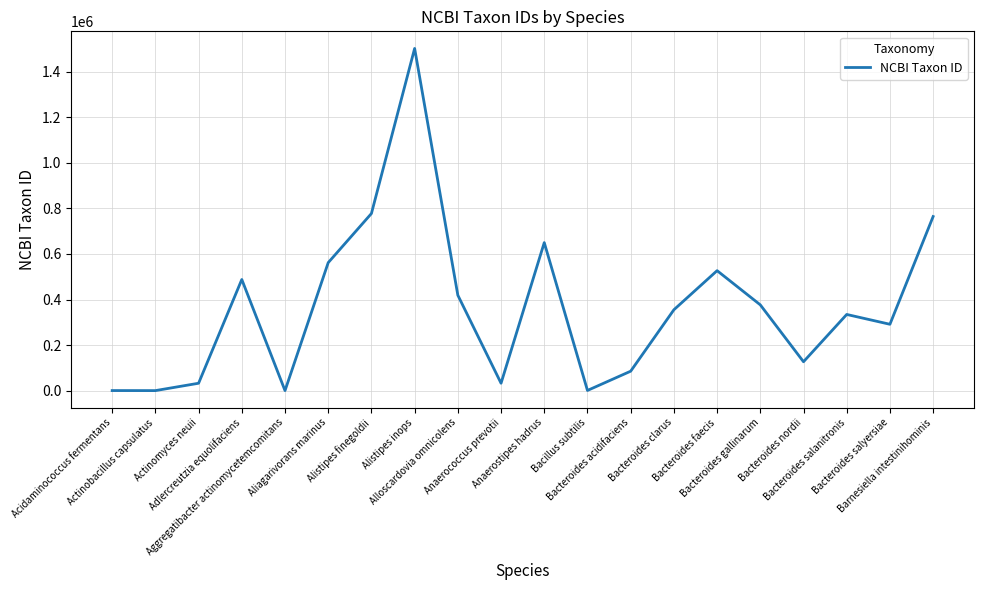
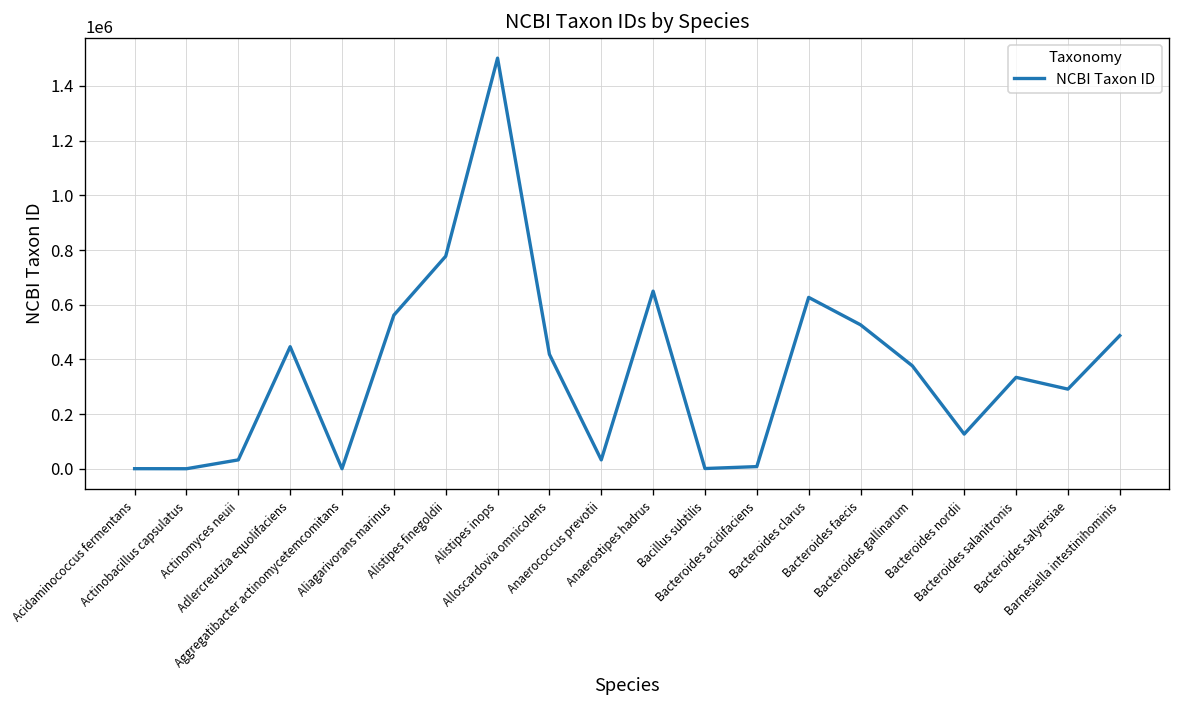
  {
    "Acidaminococcus fermentans": 0,
    "Actinobacillus capsulatus": 0,
    "Actinomyces neuii": 30000,
-   "Adlercreutzia equolifaciens": 490000,
+   "Adlercreutzia equolifaciens": 450000,
    "Aggregatibacter actinomycetemcomitans": 0,
    "Aliagarivorans marinus": 560000,
    "Alistipes finegoldii": 780000,
    "Alistipes inops": 1500000,
    "Alloscardovia omnicolens": 420000,
    "Anaerococcus prevotii": 30000,
    "Anaerostipes hadrus": 650000,
    "Bacillus subtilis": 0,
-   "Bacteroides acidifaciens": 90000,
-   "Bacteroides clarus": 360000,
+   "Bacteroides acidifaciens": 10000,
+   "Bacteroides clarus": 630000,
    "Bacteroides faecis": 530000,
    "Bacteroides gallinarum": 380000,
    "Bacteroides nordii": 130000,
    "Bacteroides salanitronis": 330000,
    "Bacteroides salyersiae": 290000,
-   "Barnesiella intestinihominis": 760000
+   "Barnesiella intestinihominis": 490000
  }
